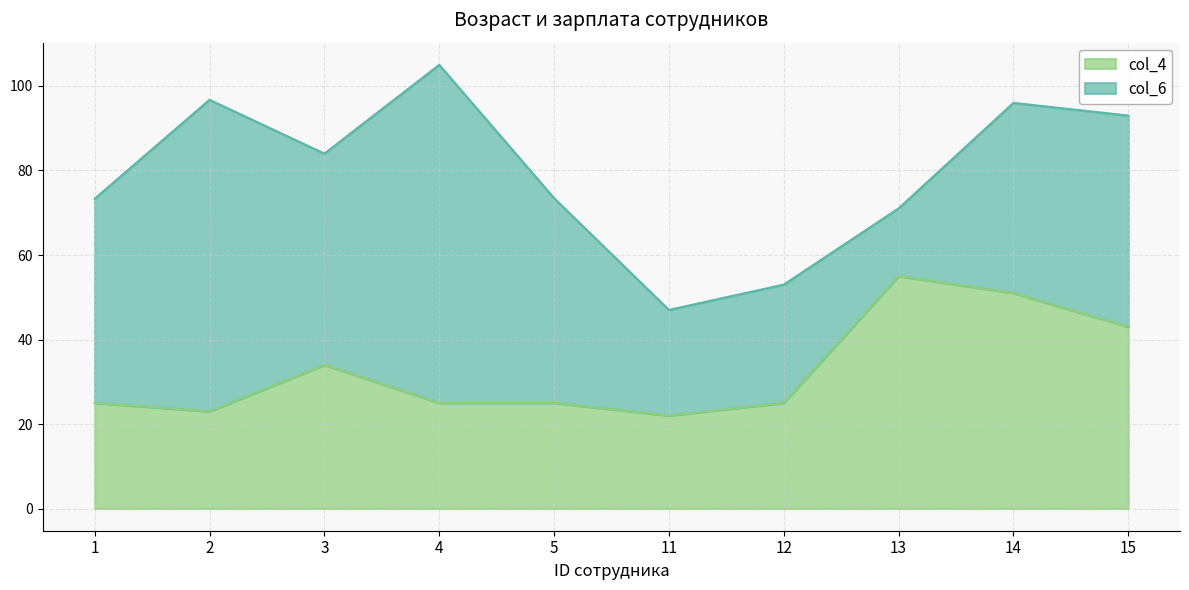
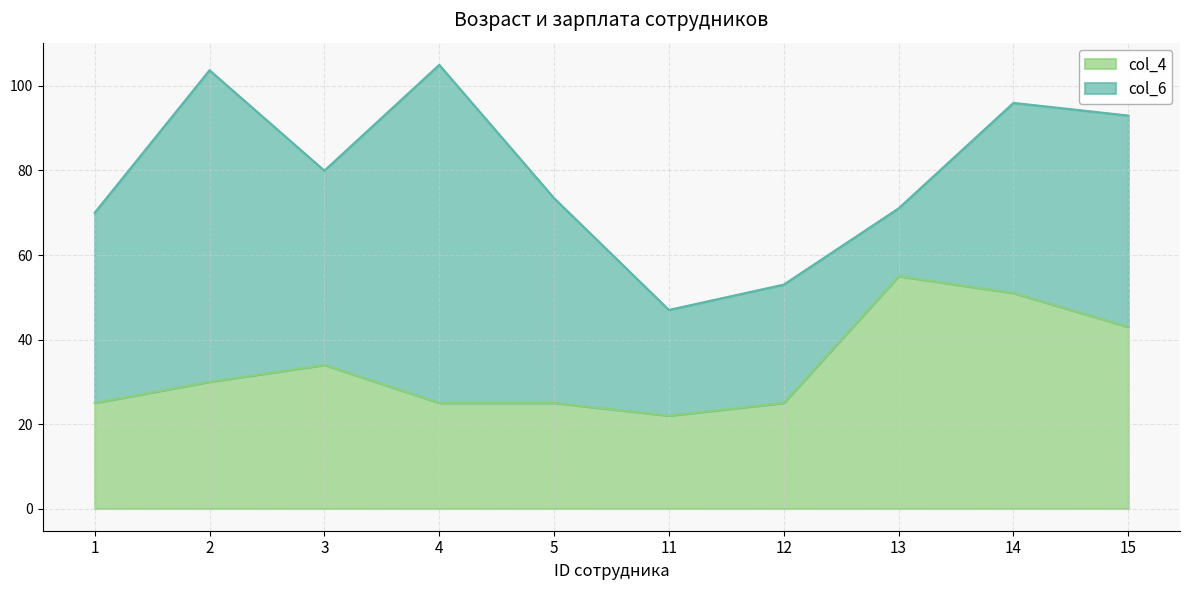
  {
    "col_4": {
      "1": 25,
-     "2": 23,
+     "2": 30,
      "3": 34,
      "4": 25,
      "5": 25,
      "11": 22,
      "12": 25,
      "13": 55,
      "14": 51,
      "15": 43
    },
    "col_6": {
-     "1": 48,
+     "1": 45,
      "2": 74,
-     "3": 50,
+     "3": 46,
      "4": 80,
      "5": 48,
      "11": 25,
      "12": 28,
      "13": 16,
      "14": 45,
      "15": 50
    }
  }
